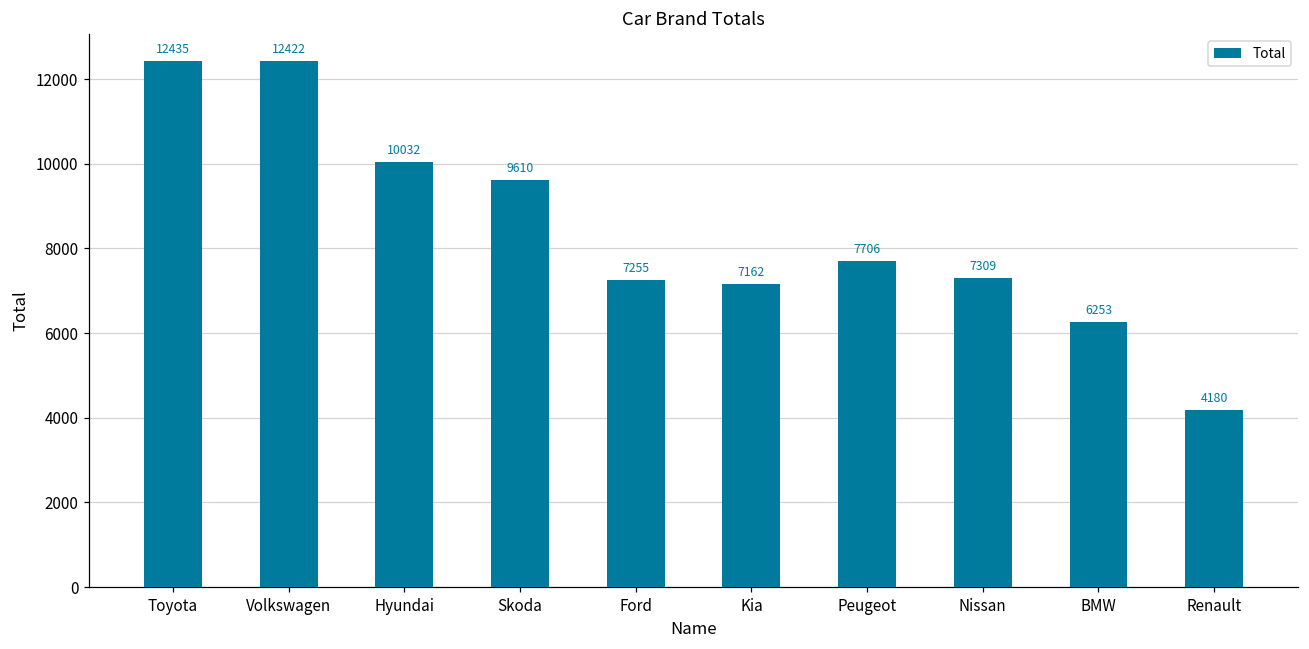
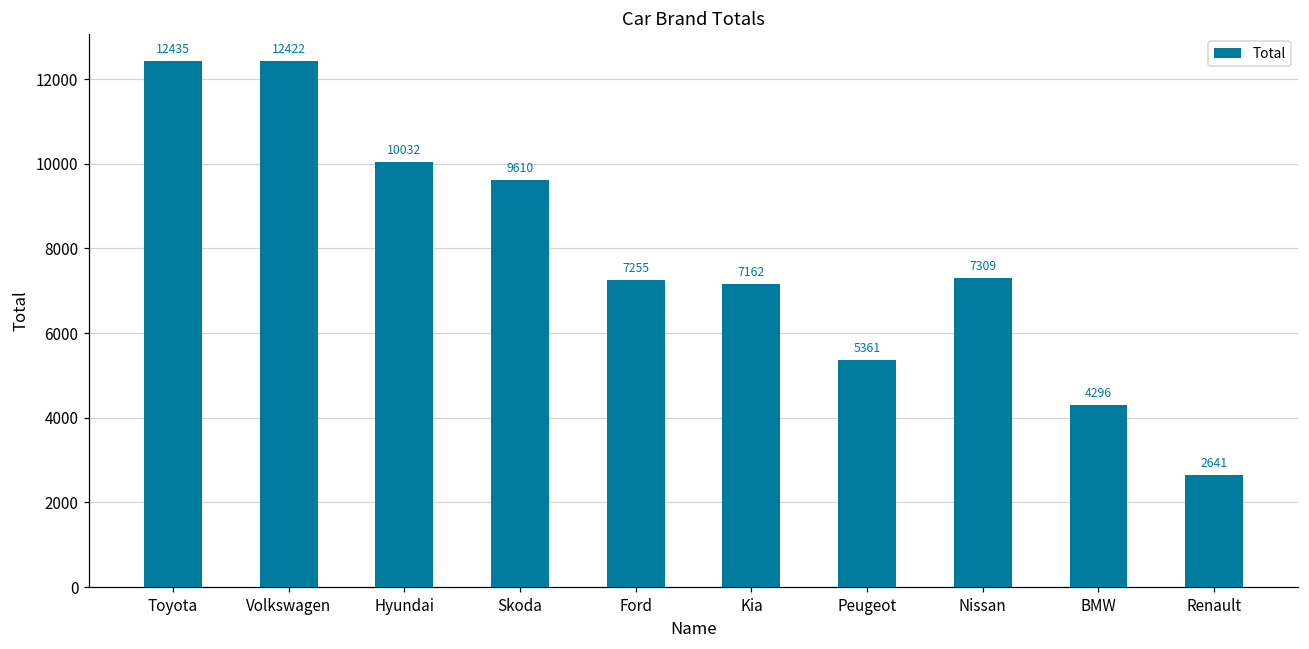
  {
    "Toyota": 12435,
    "Volkswagen": 12422,
    "Hyundai": 10032,
    "Skoda": 9610,
    "Ford": 7255,
    "Kia": 7162,
-   "Peugeot": 7706,
+   "Peugeot": 5361,
    "Nissan": 7309,
-   "BMW": 6253,
-   "Renault": 4180
+   "BMW": 4296,
+   "Renault": 2641
  }
